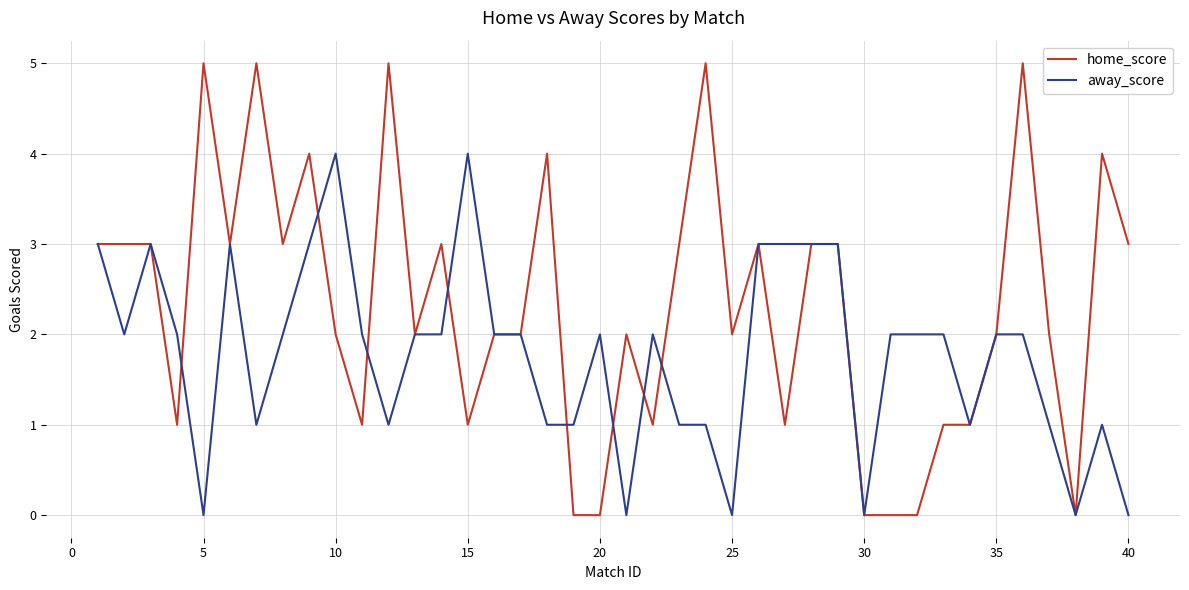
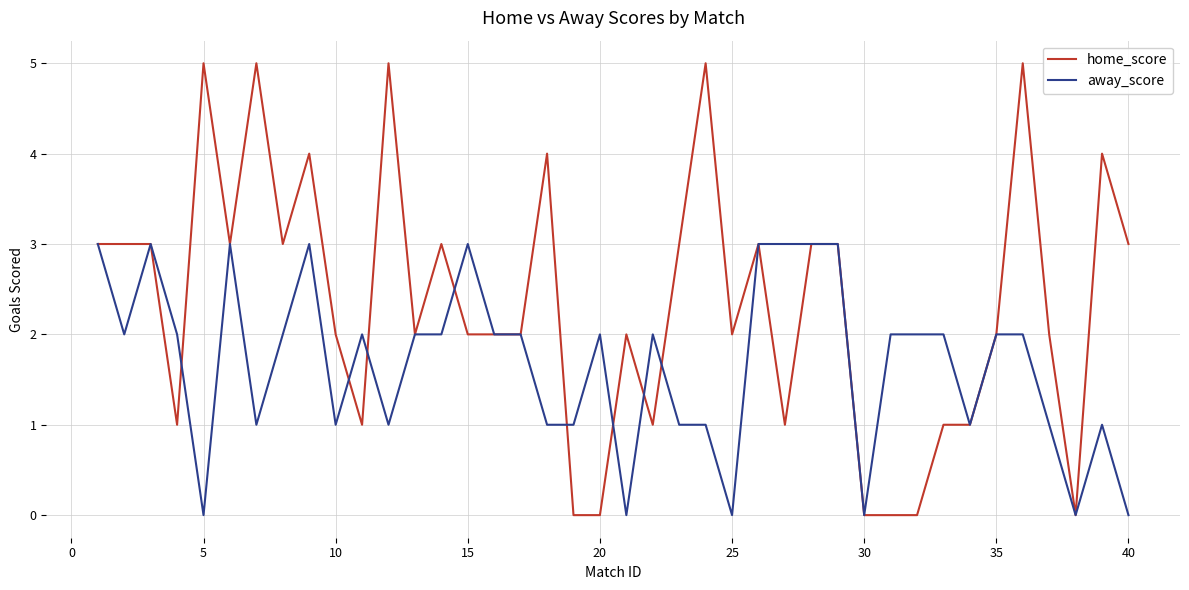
  {
    "home_score": {
      "5": 5,
      "10": 2,
-     "15": 1,
+     "15": 2,
      "20": 0,
      "25": 2,
      "40": 3
    },
    "away_score": {
      "5": 0,
-     "10": 4,
-     "15": 4,
+     "10": 1,
+     "15": 3,
      "20": 2,
      "25": 0,
      "40": 0
    }
  }
